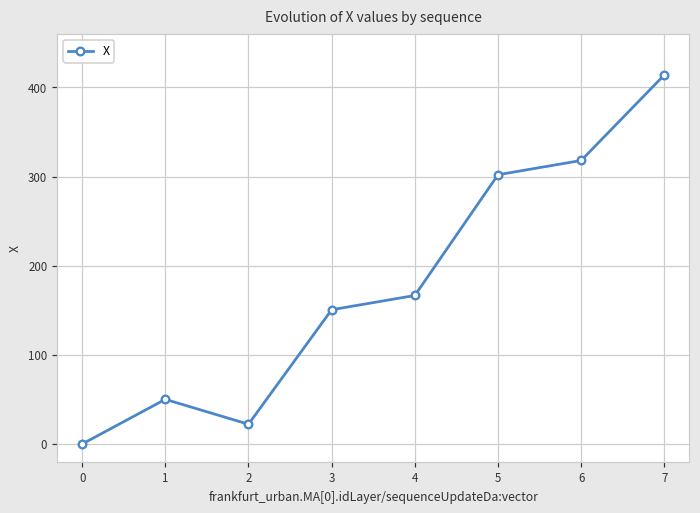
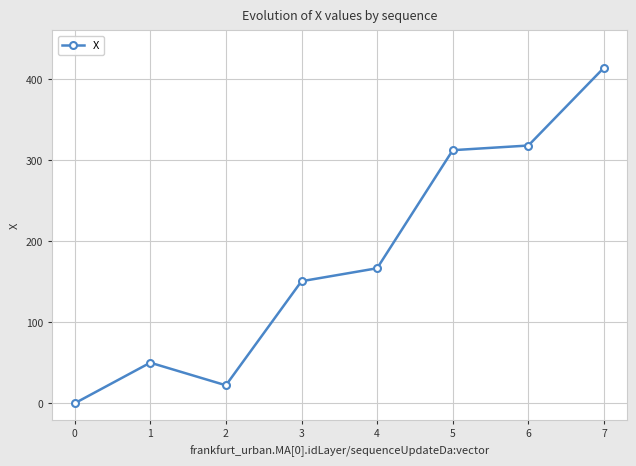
  {
    "0": 0,
    "1": 50,
    "2": 20,
    "3": 150,
    "4": 170,
-   "5": 300,
+   "5": 310,
    "6": 320,
    "7": 410
  }
